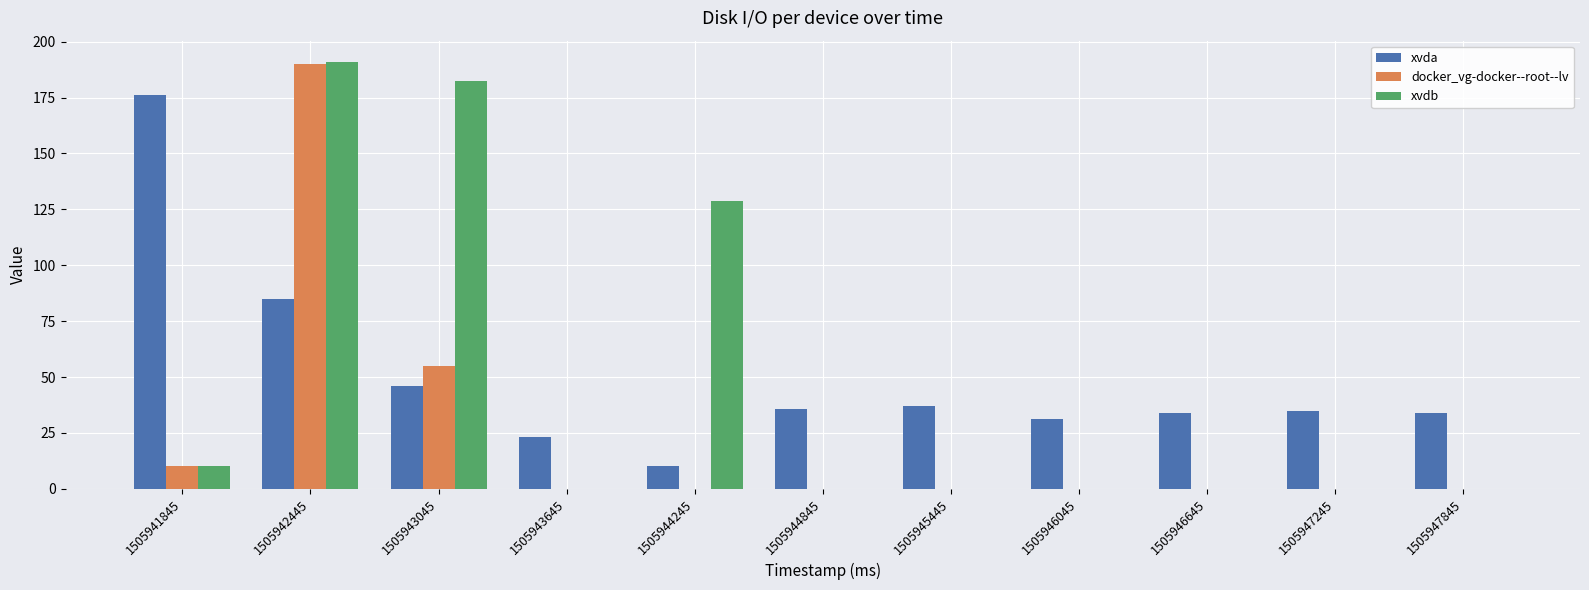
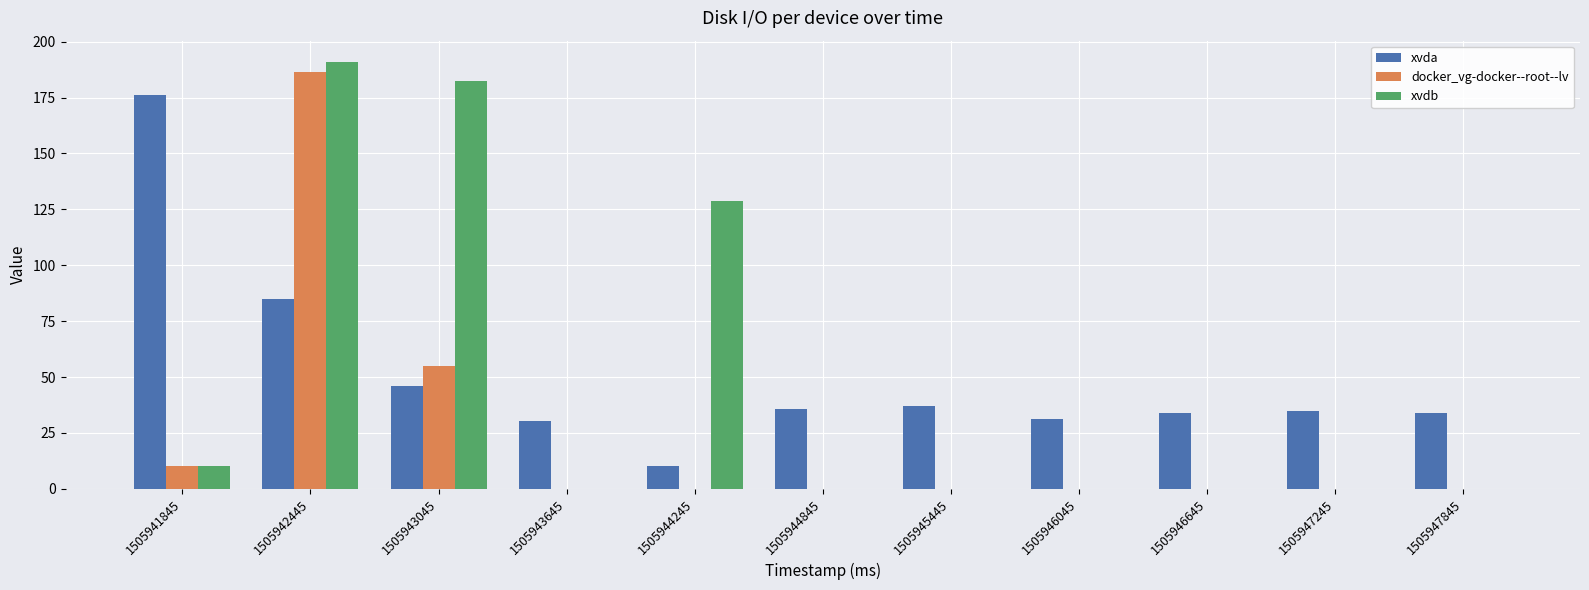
  {
    "xvda": {
      "1505941845": 176,
      "1505942445": 85,
      "1505943045": 46,
-     "1505943645": 23,
+     "1505943645": 30,
      "1505944245": 10,
      "1505944845": 36,
      "1505945445": 37,
      "1505946045": 31,
      "1505946645": 34,
      "1505947245": 35,
      "1505947845": 34
    },
    "docker_vg-docker--root--lv": {
      "1505941845": 10,
-     "1505942445": 190,
+     "1505942445": 187,
      "1505943045": 55,
      "1505943645": 0,
      "1505944245": 0,
      "1505944845": 0,
      "1505945445": 0,
      "1505946045": 0,
      "1505946645": 0,
      "1505947245": 0,
      "1505947845": 0
    },
    "xvdb": {
      "1505941845": 10,
      "1505942445": 191,
      "1505943045": 182,
      "1505943645": 0,
      "1505944245": 129,
      "1505944845": 0,
      "1505945445": 0,
      "1505946045": 0,
      "1505946645": 0,
      "1505947245": 0,
      "1505947845": 0
    }
  }
